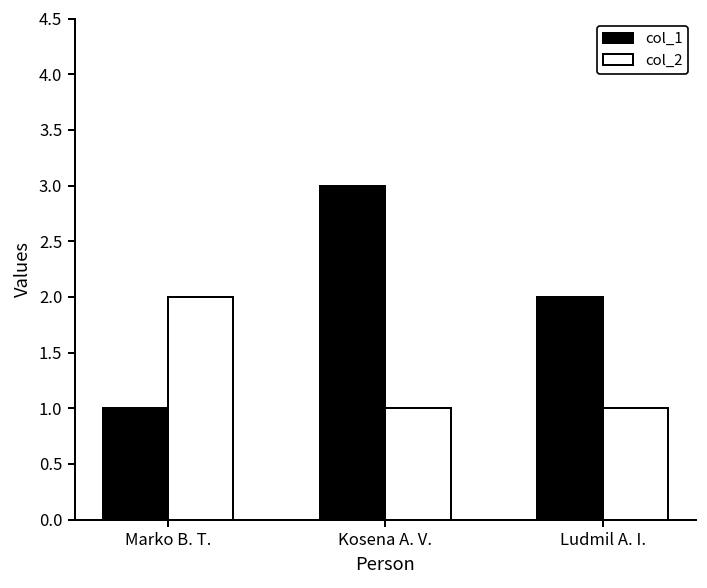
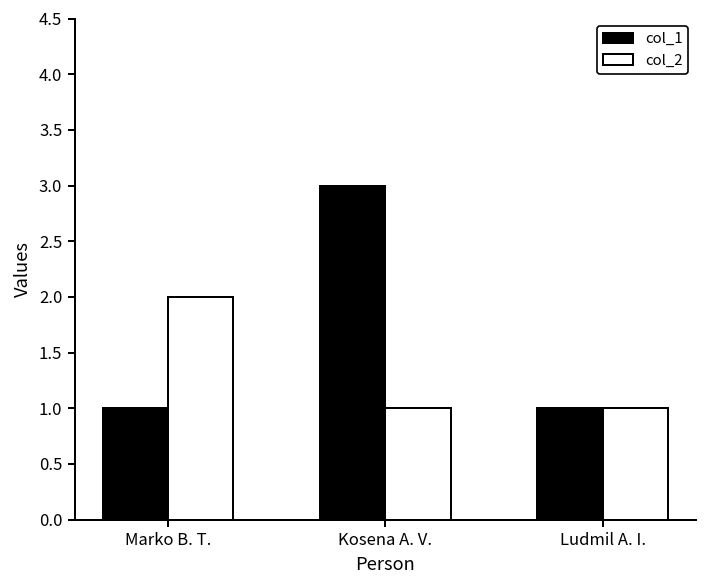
  {
    "col_1": {
      "Marko B. T.": 1,
      "Kosena A. V.": 3,
-     "Ludmil A. I.": 2
+     "Ludmil A. I.": 1
    },
    "col_2": {
      "Marko B. T.": 2,
      "Kosena A. V.": 1,
      "Ludmil A. I.": 1
    }
  }
